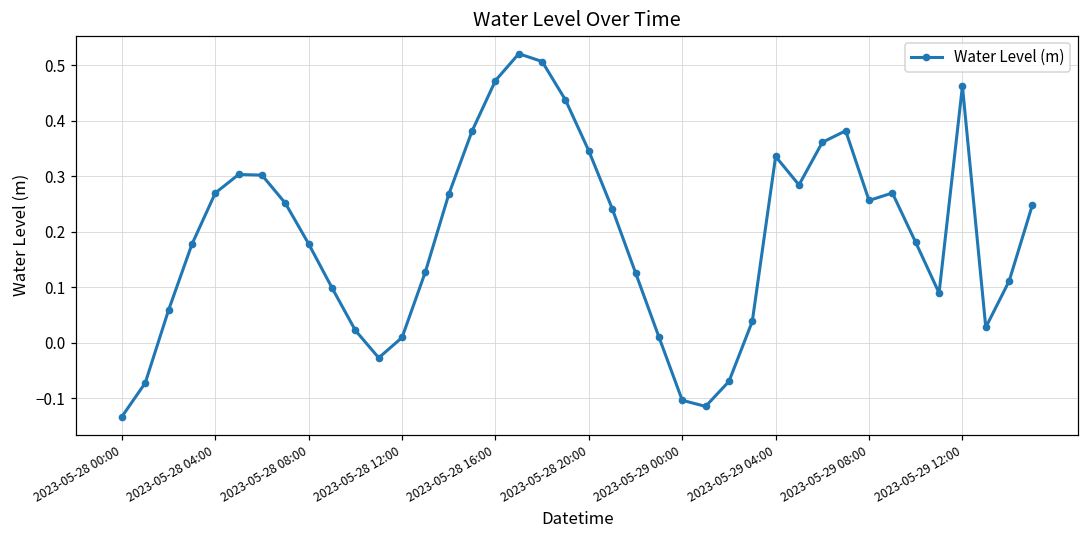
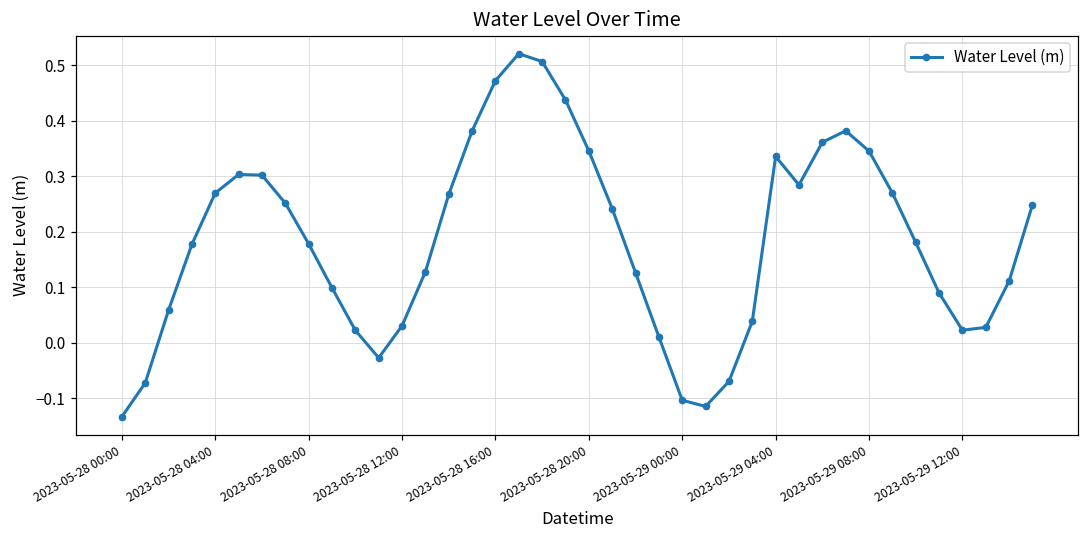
  {
    "2023-05-28 00:00": -0.13,
    "2023-05-28 04:00": 0.27,
    "2023-05-28 08:00": 0.18,
-   "2023-05-28 12:00": 0.01,
+   "2023-05-28 12:00": 0.03,
    "2023-05-28 16:00": 0.47,
    "2023-05-28 20:00": 0.35,
    "2023-05-29 00:00": -0.10,
    "2023-05-29 04:00": 0.34,
-   "2023-05-29 08:00": 0.26,
-   "2023-05-29 12:00": 0.46
+   "2023-05-29 08:00": 0.35,
+   "2023-05-29 12:00": 0.02
  }
